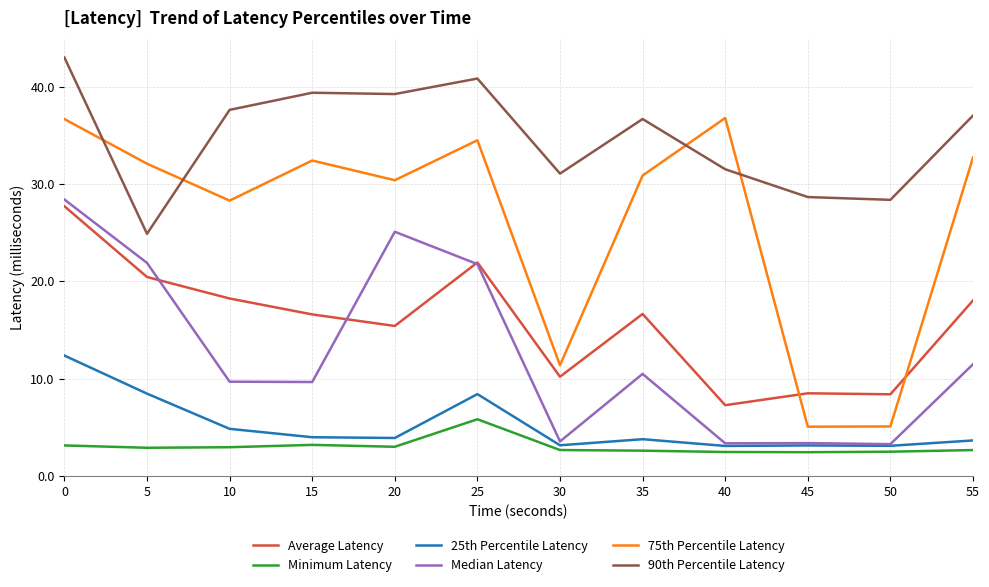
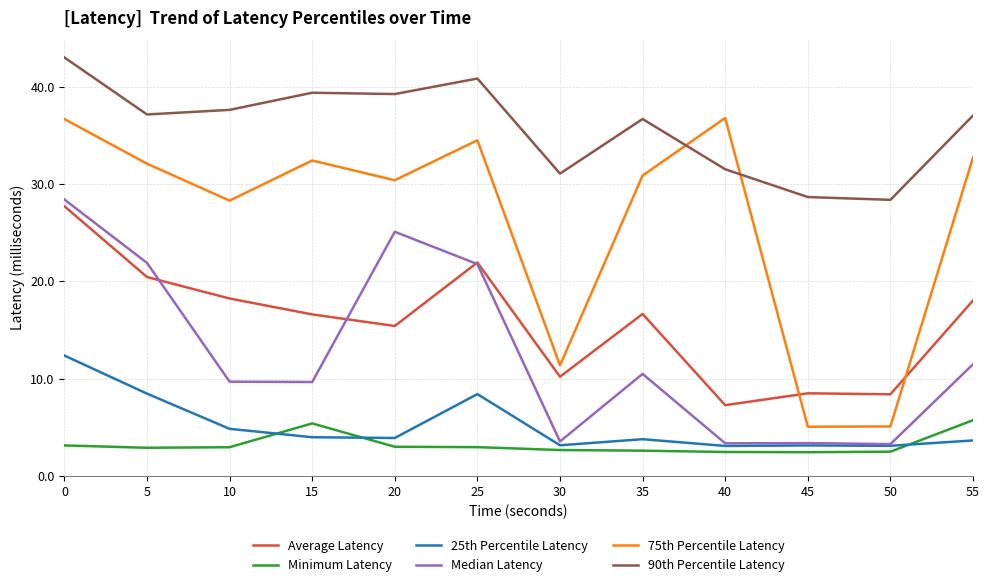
  {
    "Average Latency": {
      "0": 28,
      "5": 20,
      "10": 18,
      "15": 17,
      "20": 15,
      "30": 10,
      "35": 17,
      "40": 7,
      "45": 8,
      "50": 8,
      "55": 18
    },
    "Minimum Latency": {
      "0": 3,
      "5": 3,
      "10": 3,
-     "15": 3,
+     "15": 5,
      "20": 3,
-     "25": 6,
+     "25": 3,
      "30": 3,
      "35": 3,
      "40": 2,
      "45": 2,
      "50": 2,
-     "55": 3
+     "55": 6
    },
    "25th Percentile Latency": {
      "0": 12,
      "5": 8,
      "10": 5,
      "15": 4,
      "20": 4,
      "25": 8,
      "30": 3,
      "35": 4,
      "40": 3,
      "55": 4
    },
    "Median Latency": {
      "0": 28,
      "5": 22,
      "10": 10,
      "15": 10,
      "20": 25,
      "30": 4,
      "35": 10,
      "40": 3,
      "55": 11
    },
    "75th Percentile Latency": {
      "0": 37,
      "5": 32,
      "10": 28,
      "15": 32,
      "20": 30,
      "25": 35,
      "30": 11,
      "35": 31,
      "40": 37,
      "45": 5,
      "50": 5,
      "55": 33
    },
    "90th Percentile Latency": {
      "0": 43,
-     "5": 25,
+     "5": 37,
      "10": 38,
      "15": 39,
      "20": 39,
      "25": 41,
      "30": 31,
      "35": 37,
      "40": 32,
      "45": 29,
      "50": 28,
      "55": 37
    }
  }
